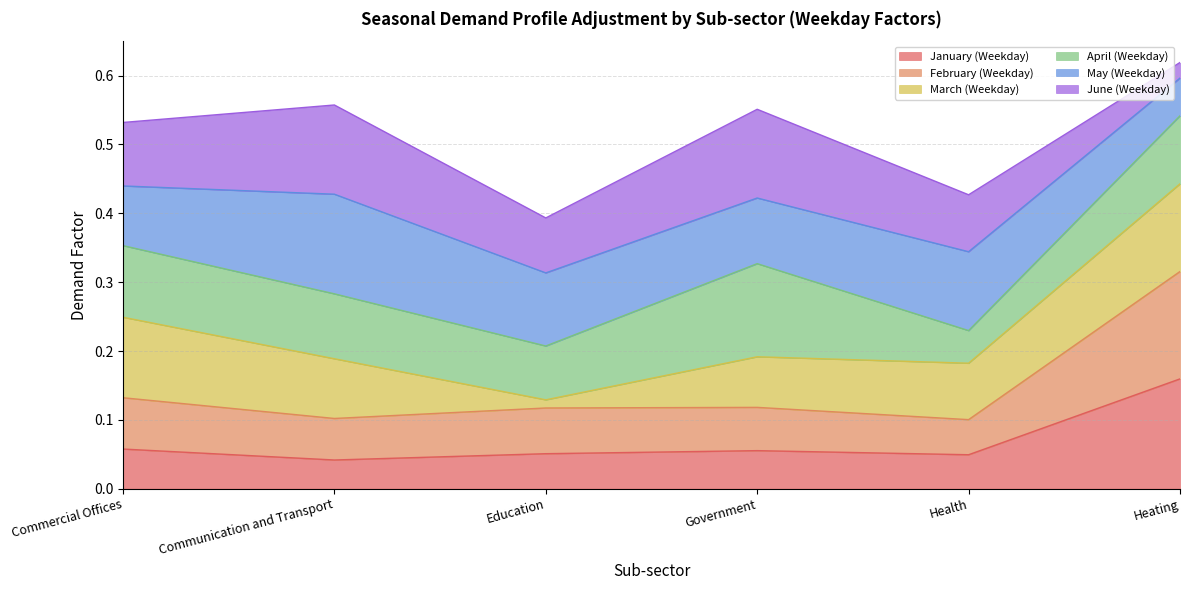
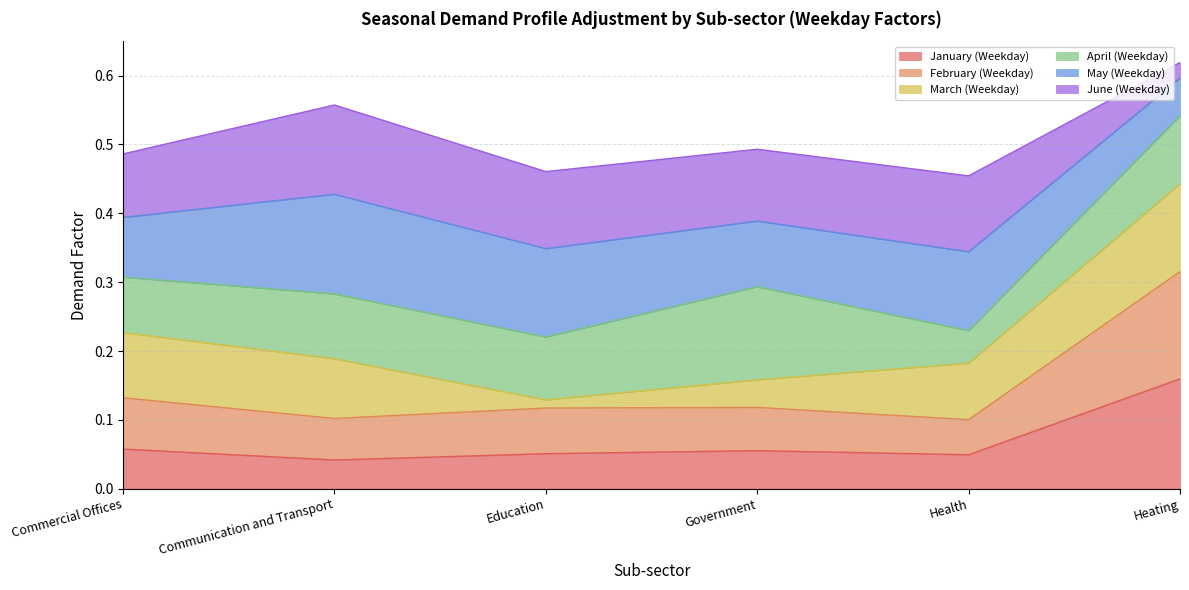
  {
    "March (Weekday)": {
-     "Commercial Offices": 0.12,
+     "Commercial Offices": 0.09,
      "Communication and Transport": 0.09,
      "Education": 0.01,
-     "Government": 0.07,
+     "Government": 0.04,
      "Health": 0.08,
      "Heating": 0.13
    },
    "April (Weekday)": {
-     "Commercial Offices": 0.10,
+     "Commercial Offices": 0.08,
      "Communication and Transport": 0.09,
-     "Education": 0.08,
+     "Education": 0.09,
      "Government": 0.14,
      "Health": 0.05,
      "Heating": 0.10
    },
    "May (Weekday)": {
      "Commercial Offices": 0.09,
      "Communication and Transport": 0.14,
-     "Education": 0.11,
+     "Education": 0.13,
      "Government": 0.10,
      "Health": 0.11,
      "Heating": 0.05
    },
    "June (Weekday)": {
      "Commercial Offices": 0.09,
      "Communication and Transport": 0.13,
-     "Education": 0.08,
-     "Government": 0.13,
-     "Health": 0.08,
+     "Education": 0.11,
+     "Government": 0.10,
+     "Health": 0.11,
      "Heating": 0.02
    }
  }
